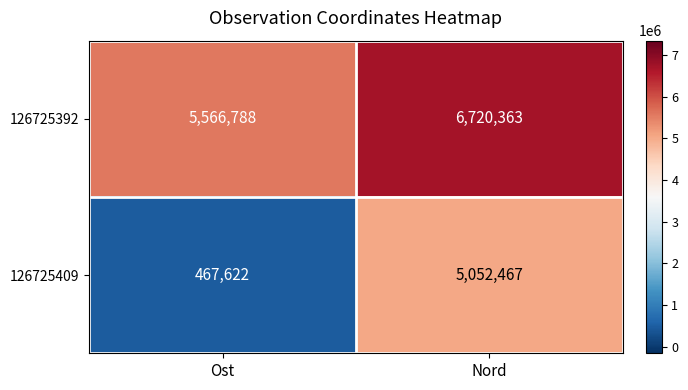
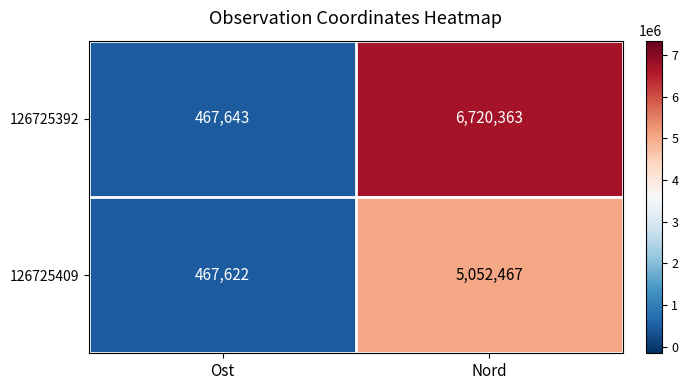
  {
    "126725392": {
-     "Ost": "5,566,788",
+     "Ost": "467,643",
      "Nord": "6,720,363"
    },
    "126725409": {
      "Ost": "467,622",
      "Nord": "5,052,467"
    }
  }
